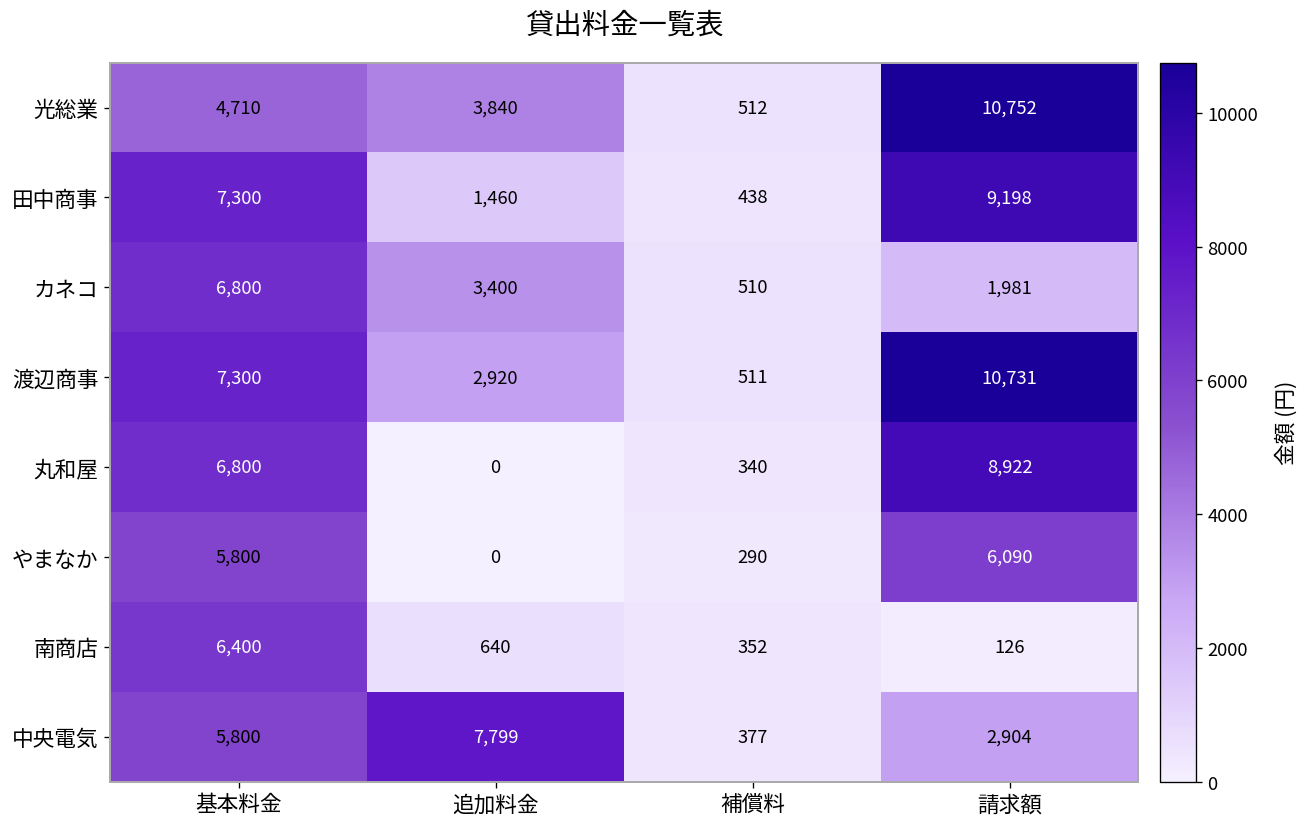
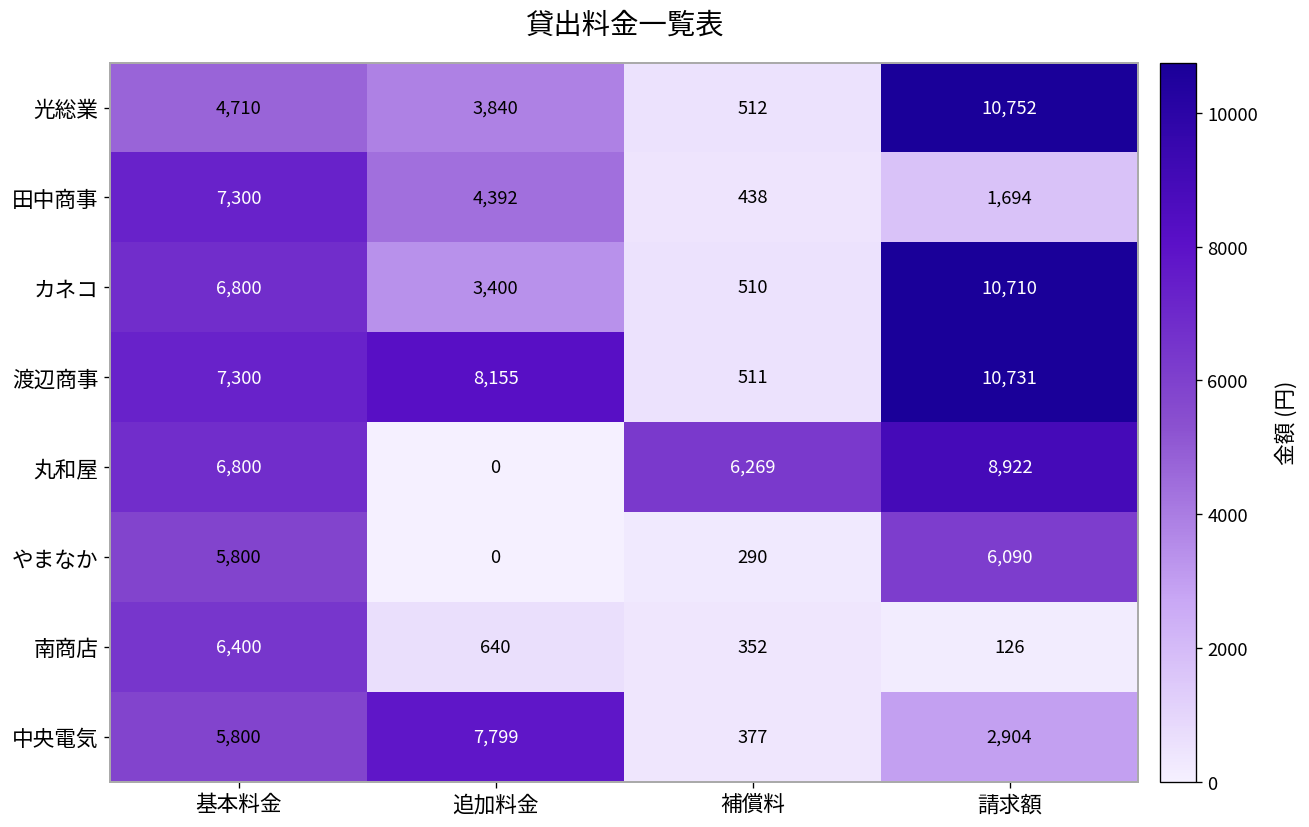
  {
    "光総業": {
      "基本料金": "4,710",
      "追加料金": "3,840",
      "補償料": "512",
      "請求額": "10,752"
    },
    "田中商事": {
      "基本料金": "7,300",
-     "追加料金": "1,460",
+     "追加料金": "4,392",
      "補償料": "438",
-     "請求額": "9,198"
+     "請求額": "1,694"
    },
    "カネコ": {
      "基本料金": "6,800",
      "追加料金": "3,400",
      "補償料": "510",
-     "請求額": "1,981"
+     "請求額": "10,710"
    },
    "渡辺商事": {
      "基本料金": "7,300",
-     "追加料金": "2,920",
+     "追加料金": "8,155",
      "補償料": "511",
      "請求額": "10,731"
    },
    "丸和屋": {
      "基本料金": "6,800",
      "追加料金": "0",
-     "補償料": "340",
+     "補償料": "6,269",
      "請求額": "8,922"
    },
    "やまなか": {
      "基本料金": "5,800",
      "追加料金": "0",
      "補償料": "290",
      "請求額": "6,090"
    },
    "南商店": {
      "基本料金": "6,400",
      "追加料金": "640",
      "補償料": "352",
      "請求額": "126"
    },
    "中央電気": {
      "基本料金": "5,800",
      "追加料金": "7,799",
      "補償料": "377",
      "請求額": "2,904"
    }
  }
